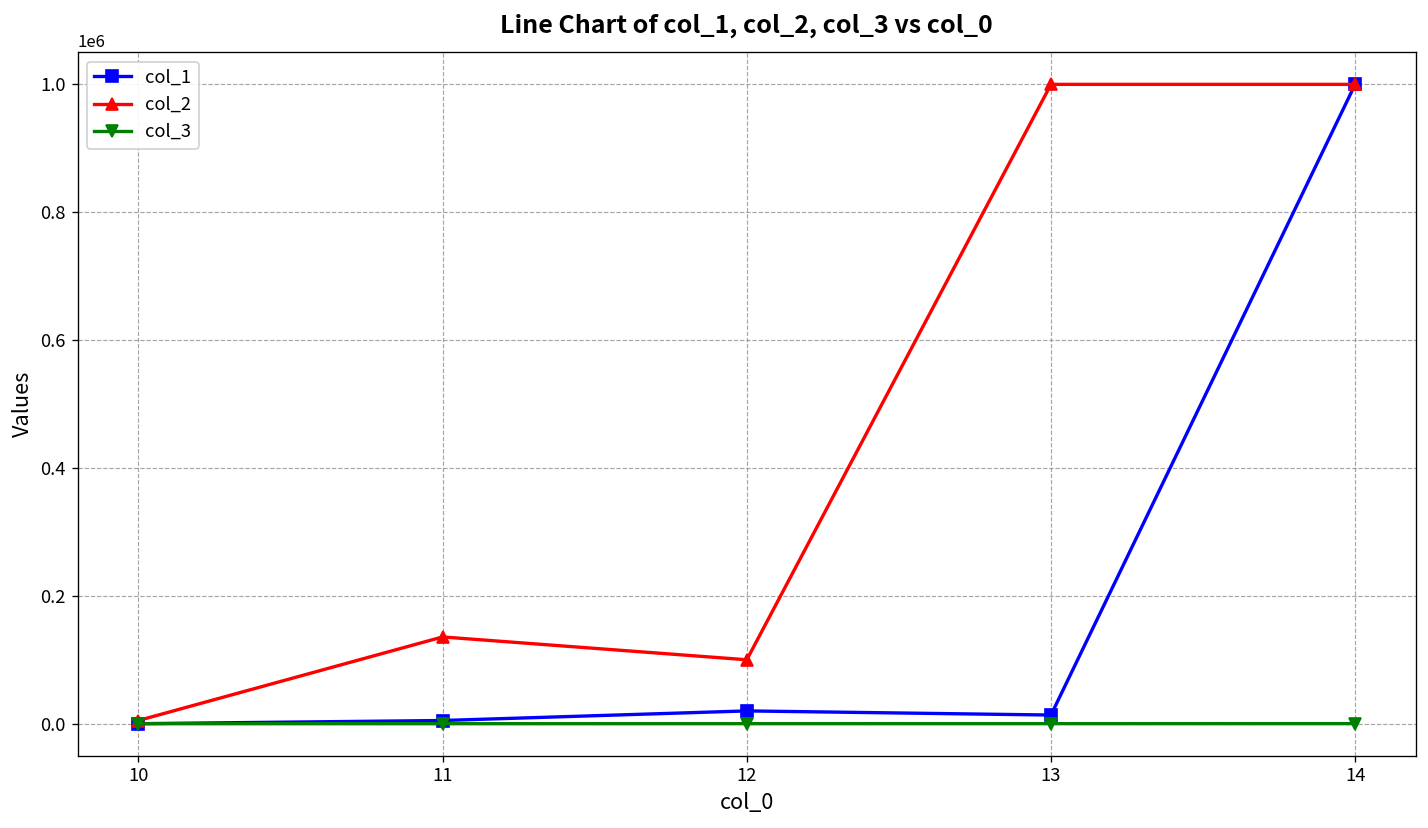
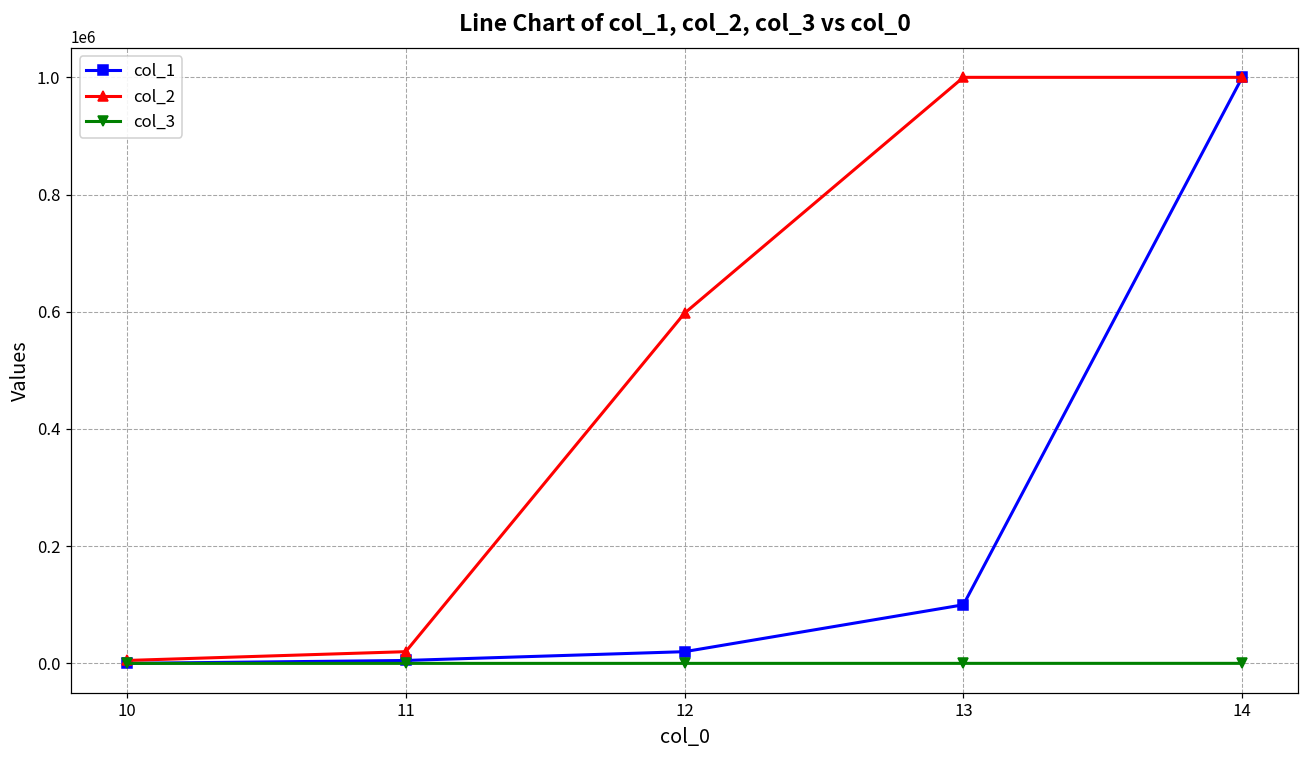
  {
    "col_1": {
      "11": 10000,
      "12": 20000,
-     "13": 10000
+     "13": 100000
    },
    "col_2": {
      "10": 0,
-     "11": 140000,
-     "12": 100000,
+     "11": 20000,
+     "12": 600000,
      "13": 1000000
    },
    "col_3": {
      "11": 0,
      "12": 0,
      "13": 0,
      "14": 0
    }
  }
